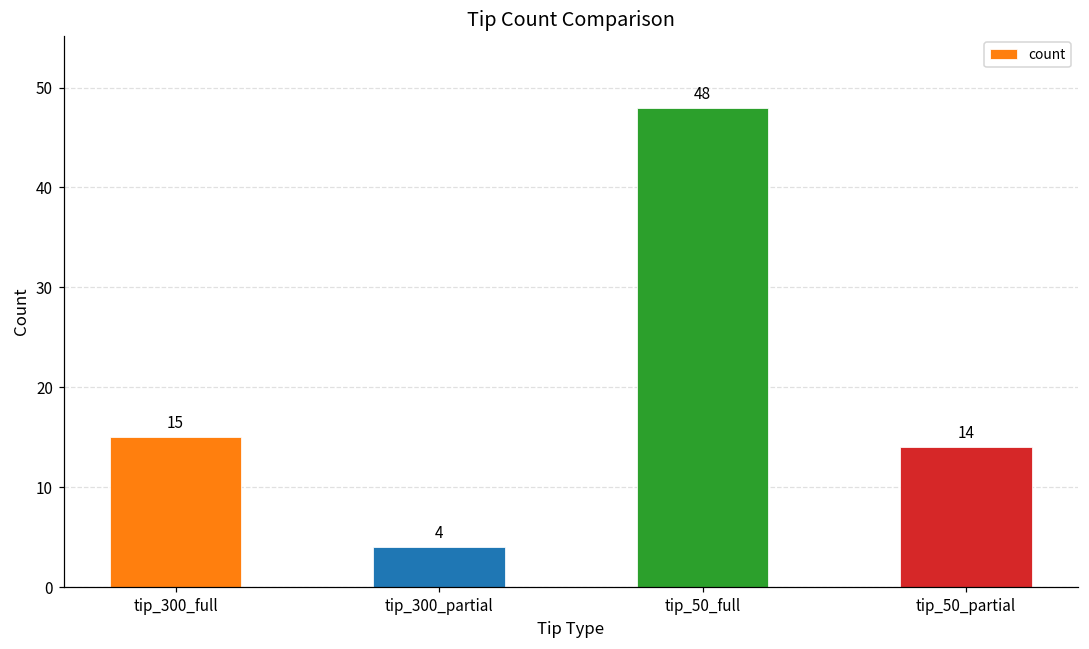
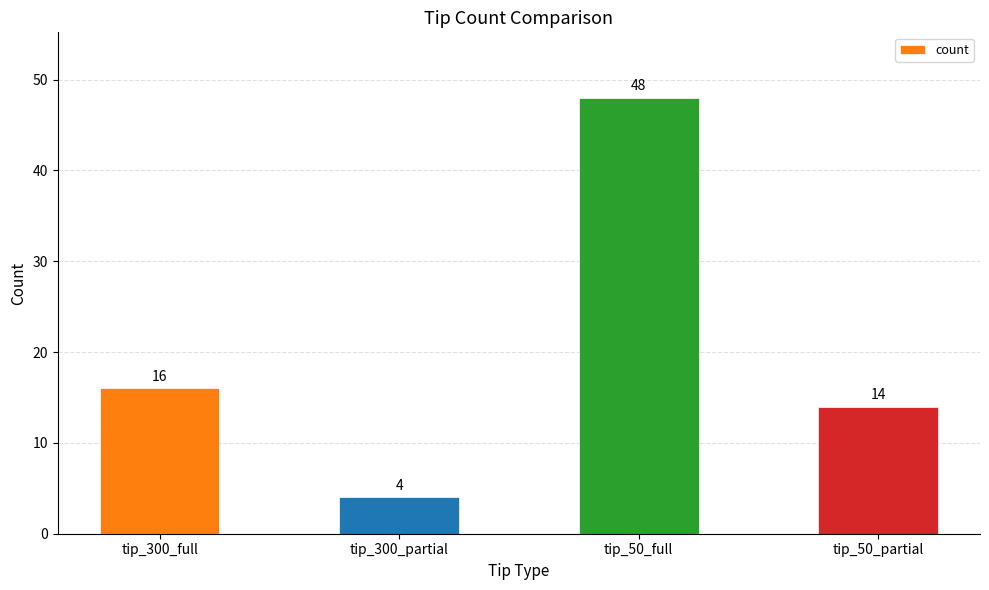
  {
-   "tip_300_full": 15,
+   "tip_300_full": 16,
    "tip_300_partial": 4,
    "tip_50_full": 48,
    "tip_50_partial": 14
  }
